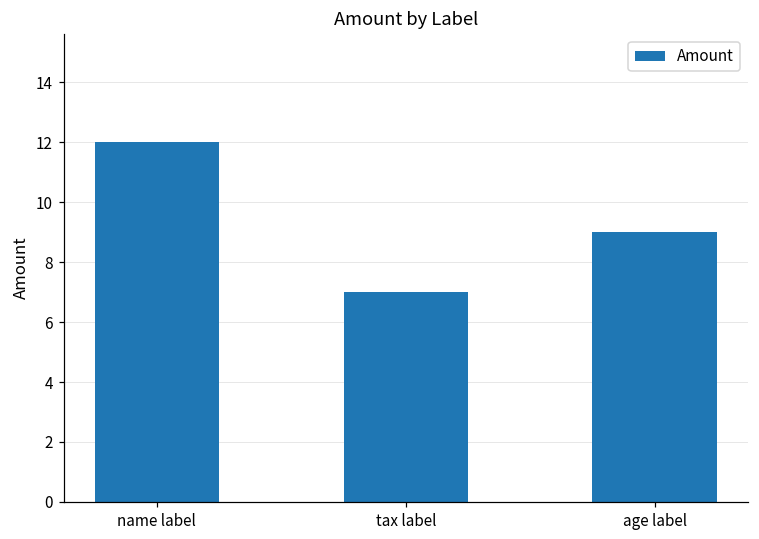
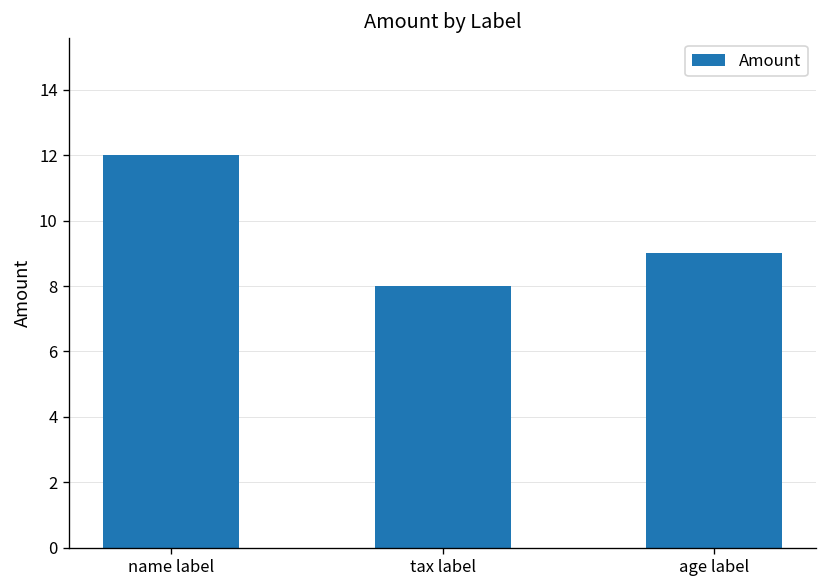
  {
    "name label": 12,
-   "tax label": 7,
+   "tax label": 8,
    "age label": 9
  }
